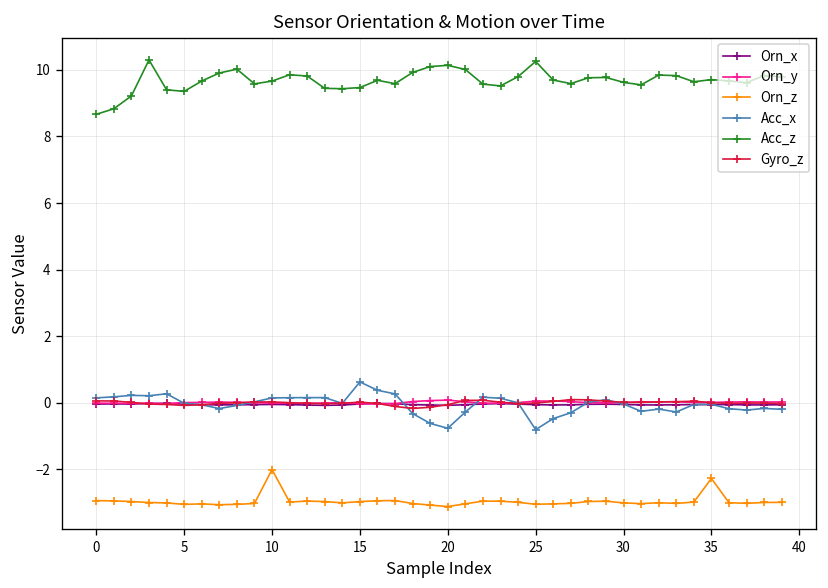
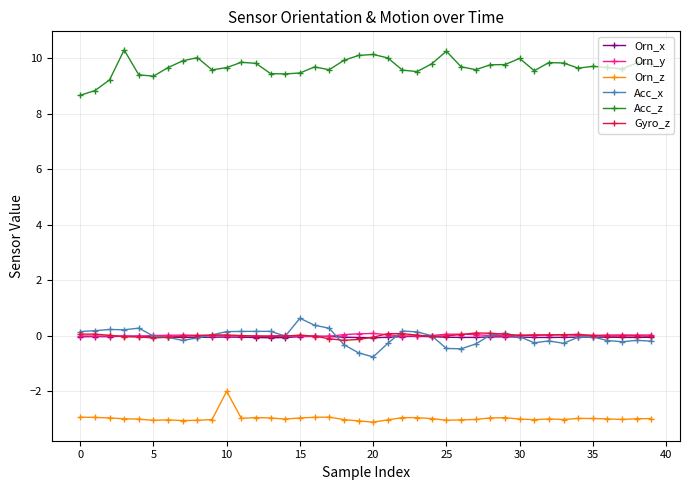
  {
    "Orn_y": {
      "20": 0.1
    },
    "Orn_z": {
      "0": -2.9,
      "5": -3.1,
      "10": -2.0,
      "15": -3.0,
      "20": -3.1,
      "25": -3.1,
      "30": -3.0,
-     "35": -2.3
+     "35": -3.0
    },
    "Acc_x": {
      "10": 0.1,
      "15": 0.6,
      "20": -0.8,
-     "25": -0.8
+     "25": -0.5
    },
    "Acc_z": {
      "0": 8.7,
      "5": 9.4,
      "10": 9.7,
      "15": 9.5,
      "20": 10.1,
      "25": 10.3,
-     "30": 9.6,
+     "30": 10.0,
      "35": 9.7
    }
  }
